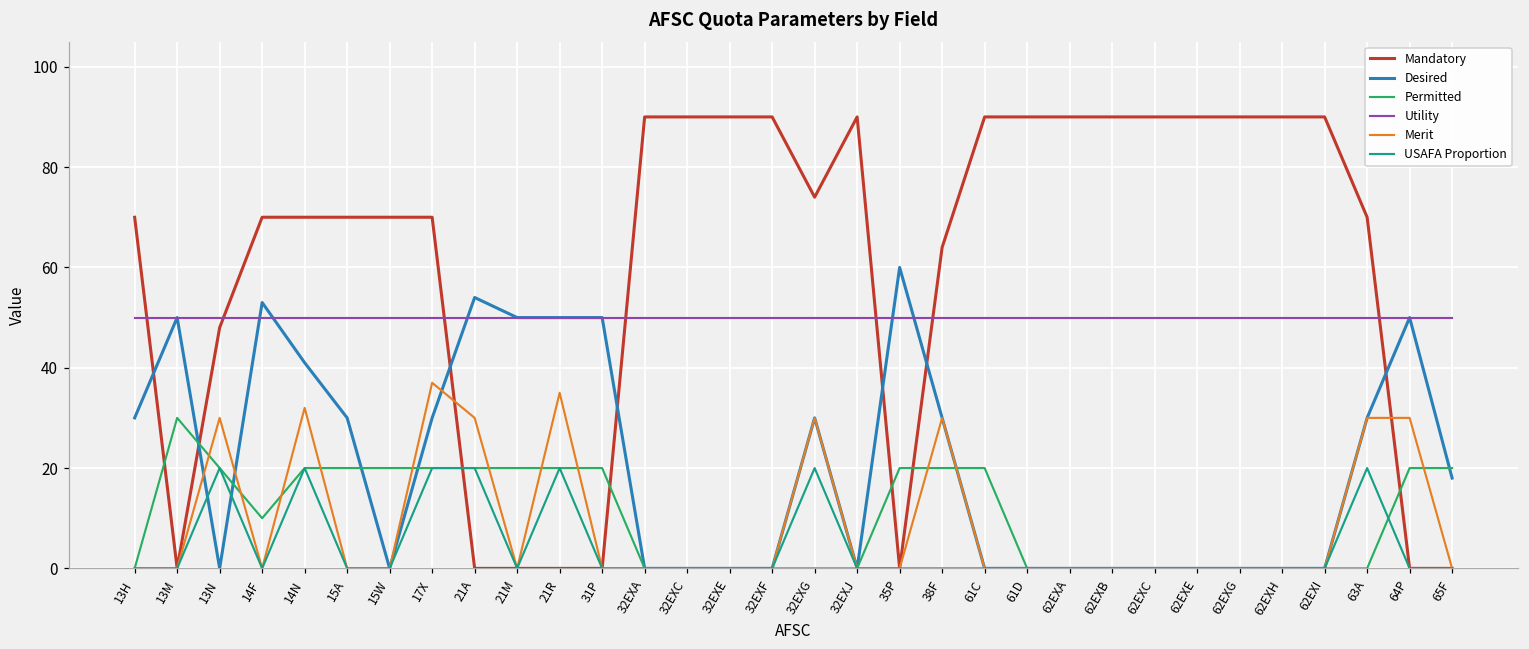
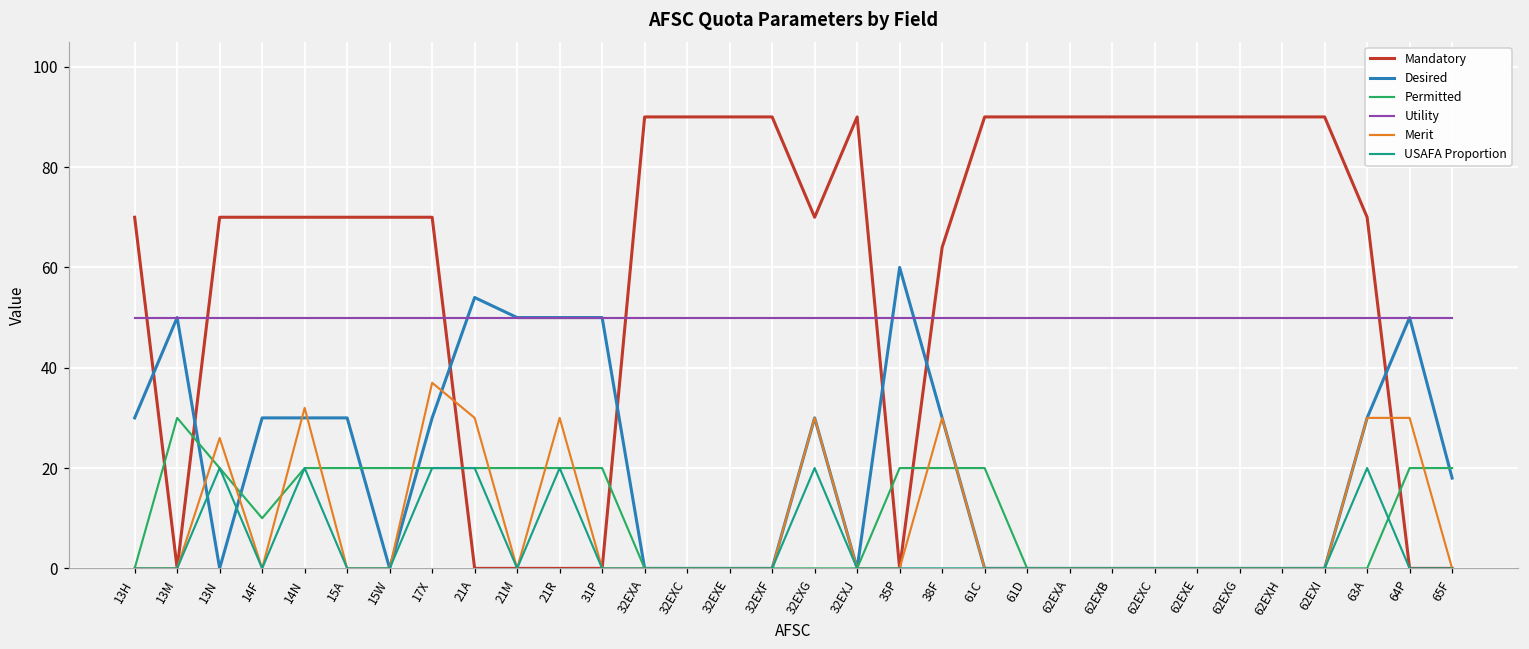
  {
    "Mandatory": {
      "13H": 70,
-     "13N": 48,
+     "13N": 70,
      "14F": 70,
      "14N": 70,
      "15A": 70,
      "15W": 70,
      "17X": 70,
      "21A": 0,
      "21R": 0,
      "32EXA": 90,
      "32EXC": 90,
      "32EXE": 90,
      "32EXF": 90,
-     "32EXG": 74,
+     "32EXG": 70,
      "32EXJ": 90,
      "38F": 64,
      "61C": 90,
      "61D": 90,
      "62EXA": 90,
      "62EXB": 90,
      "62EXC": 90,
      "62EXE": 90,
      "62EXG": 90,
      "62EXH": 90,
      "62EXI": 90,
      "63A": 70
    },
    "Desired": {
      "13H": 30,
      "13N": 0,
-     "14F": 53,
-     "14N": 41,
+     "14F": 30,
+     "14N": 30,
      "15A": 30,
      "17X": 30,
      "21A": 54,
      "35P": 60,
      "65F": 18
    },
    "Utility": {
      "13H": 50,
      "13N": 50,
      "14F": 50,
      "14N": 50,
      "15A": 50,
      "15W": 50,
      "17X": 50,
      "21A": 50,
      "32EXA": 50,
      "32EXC": 50,
      "32EXE": 50,
      "32EXF": 50,
      "32EXG": 50,
      "32EXJ": 50,
      "35P": 50,
      "38F": 50,
      "61C": 50,
      "61D": 50,
      "62EXA": 50,
      "62EXB": 50,
      "62EXC": 50,
      "62EXE": 50,
      "62EXG": 50,
      "62EXH": 50,
      "62EXI": 50,
      "63A": 50,
      "65F": 50
    },
    "Merit": {
-     "13N": 30,
+     "13N": 26,
      "14N": 32,
      "17X": 37,
      "21A": 30,
-     "21R": 35,
+     "21R": 30,
      "64P": 30
    }
  }
